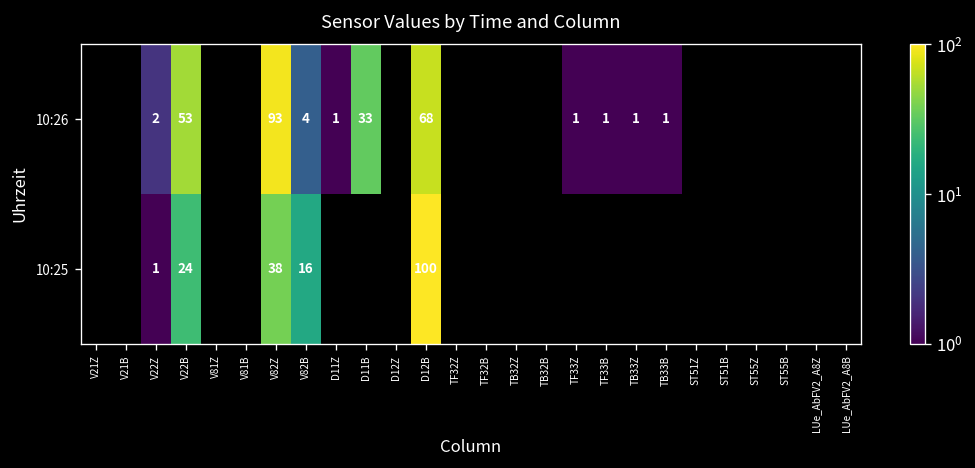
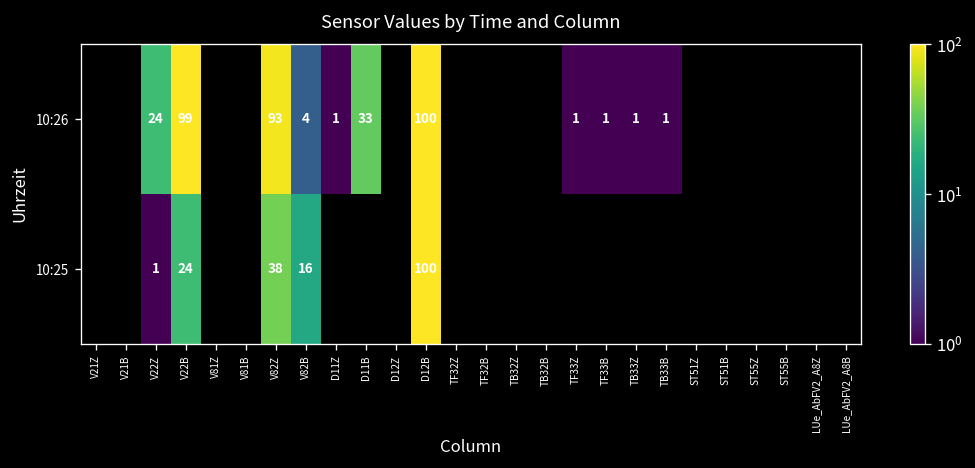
  {
    "10:26": {
-     "V22Z": 2,
-     "V22B": 53,
+     "V22Z": 24,
+     "V22B": 99,
      "V82Z": 93,
      "V82B": 4,
      "D11Z": 1,
      "D11B": 33,
-     "D12B": 68,
+     "D12B": 100,
      "TF33Z": 1,
      "TF33B": 1,
      "TB33Z": 1,
      "TB33B": 1
    },
    "10:25": {
      "V22Z": 1,
      "V22B": 24,
      "V82Z": 38,
      "V82B": 16,
      "D12B": 100
    }
  }
